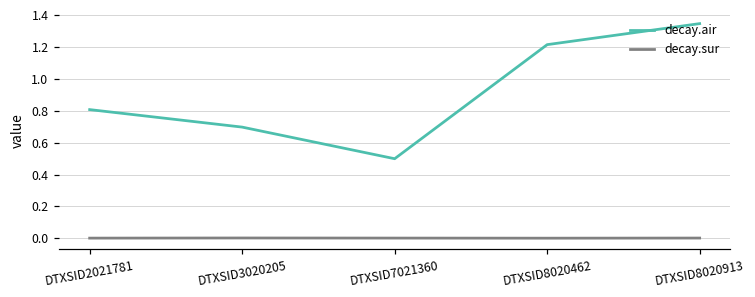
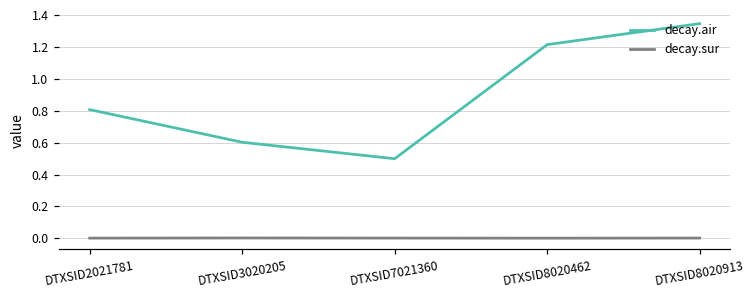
  {
    "decay.air": {
      "DTXSID2021781": 0.81,
-     "DTXSID3020205": 0.70,
+     "DTXSID3020205": 0.60,
      "DTXSID7021360": 0.50,
      "DTXSID8020462": 1.22,
      "DTXSID8020913": 1.35
    },
    "decay.sur": {
      "DTXSID2021781": 0.00,
      "DTXSID3020205": 0.00,
      "DTXSID7021360": 0.00,
      "DTXSID8020462": 0.00,
      "DTXSID8020913": 0.00
    }
  }
